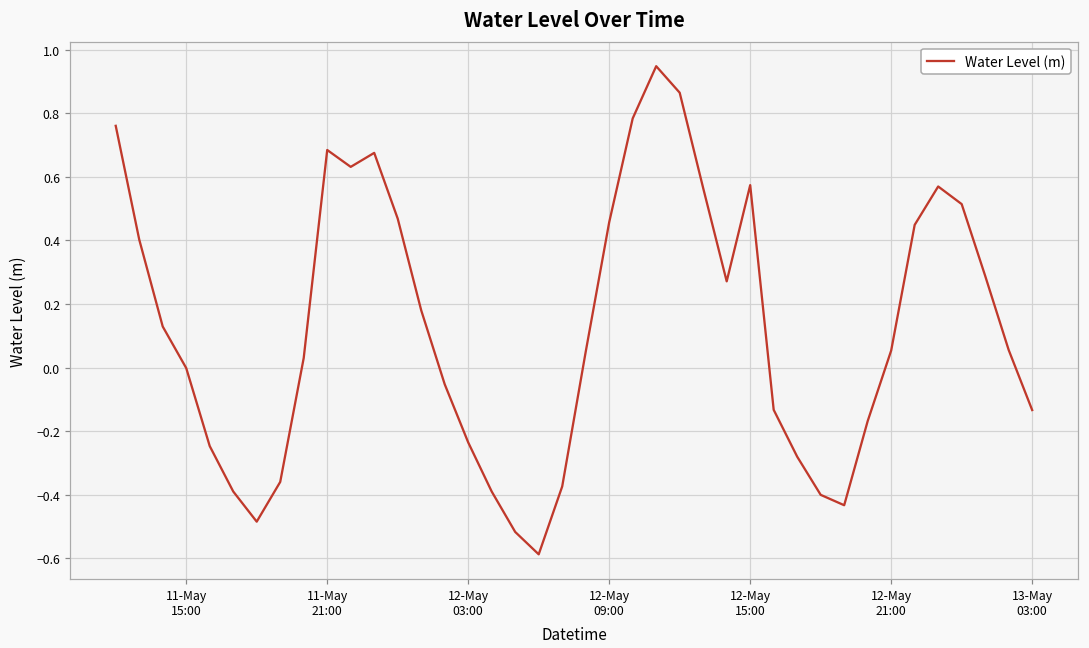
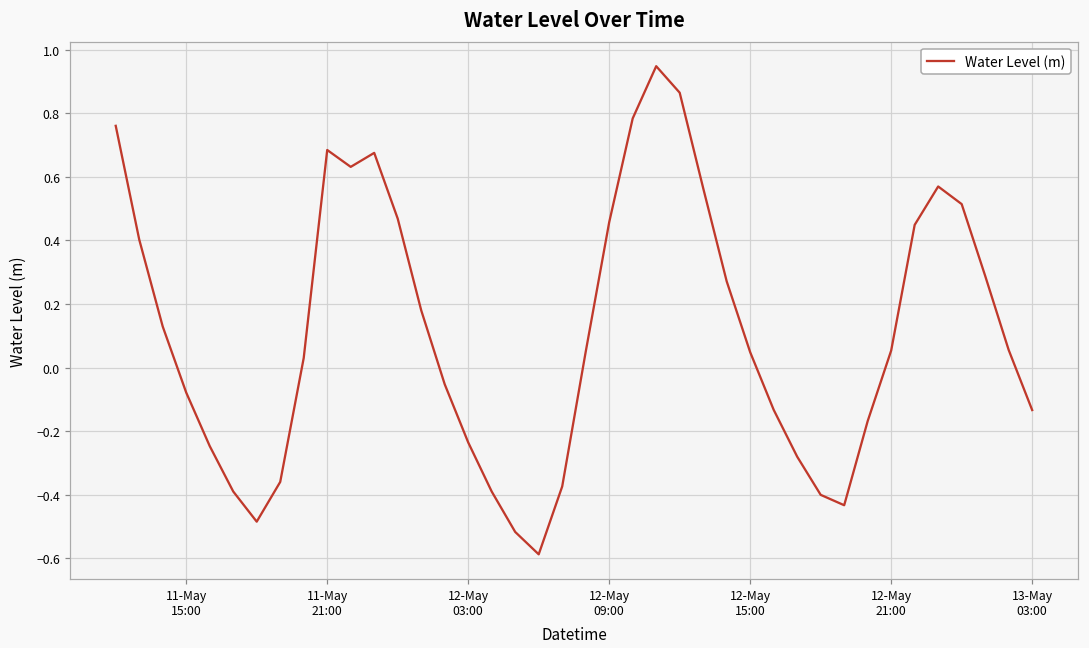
  {
-   "11-May 15:00": 0.00,
+   "11-May 15:00": -0.08,
    "11-May 21:00": 0.68,
    "12-May 03:00": -0.24,
    "12-May 09:00": 0.46,
-   "12-May 15:00": 0.57,
+   "12-May 15:00": 0.05,
    "12-May 21:00": 0.05,
    "13-May 03:00": -0.13
  }
